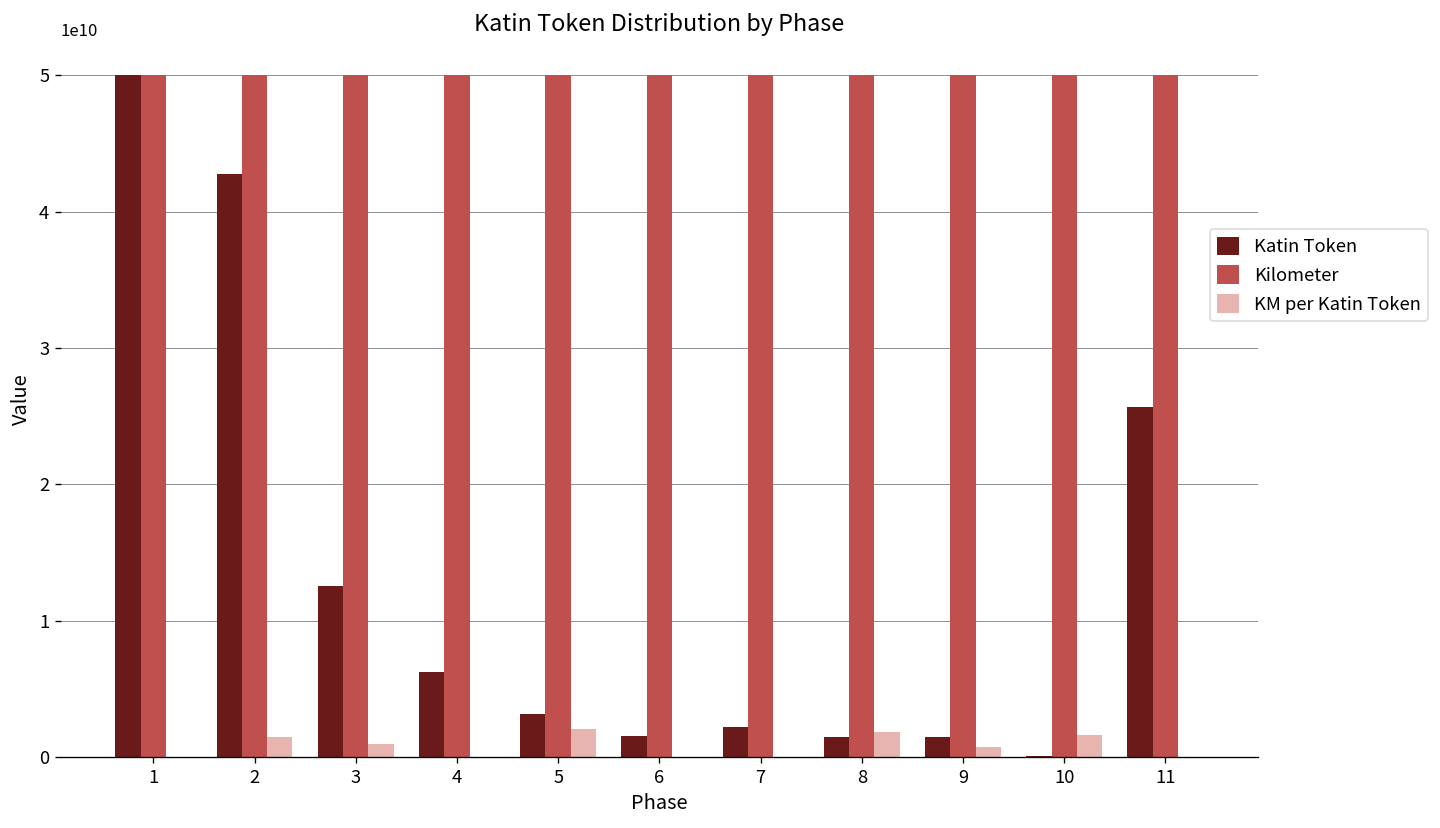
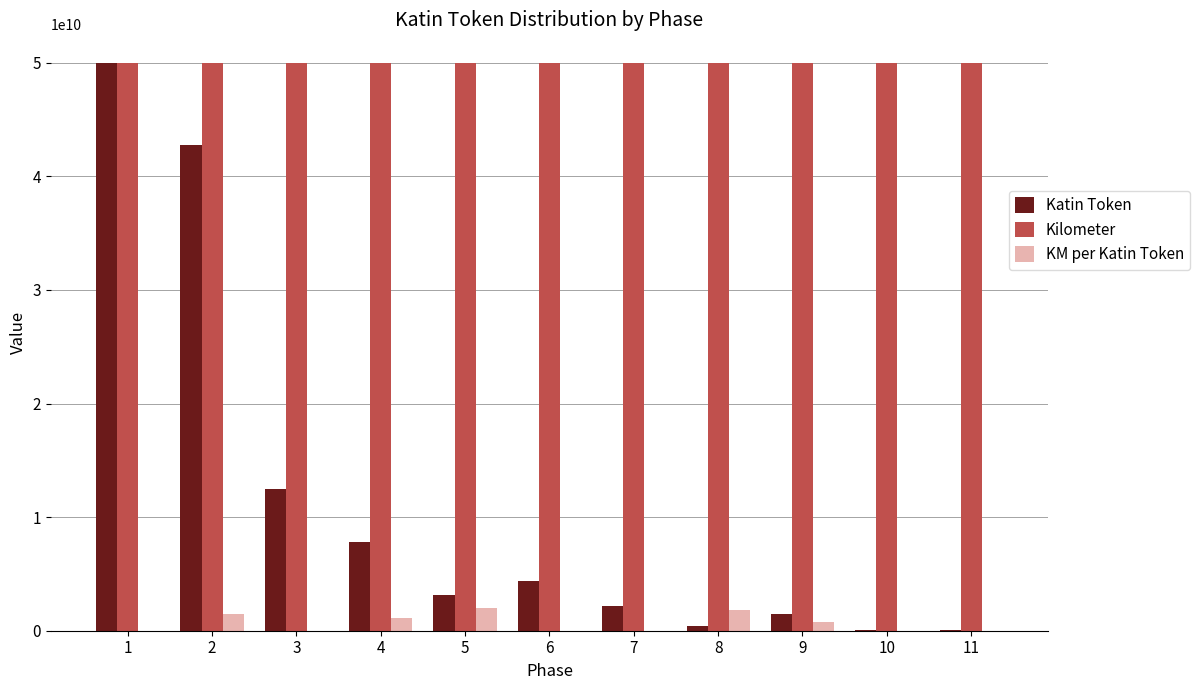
  {
    "Katin Token": {
      "1": 50000000000,
      "2": 42700000000,
      "3": 12500000000,
-     "4": 6300000000,
+     "4": 7800000000,
      "5": 3100000000,
-     "6": 1600000000,
+     "6": 4400000000,
      "7": 2200000000,
-     "8": 1500000000,
+     "8": 400000000,
      "9": 1500000000,
-     "11": 25700000000
+     "11": 0
    },
    "Kilometer": {
      "1": 50000000000,
      "2": 50000000000,
      "3": 50000000000,
      "4": 50000000000,
      "5": 50000000000,
      "6": 50000000000,
      "7": 50000000000,
      "8": 50000000000,
      "9": 50000000000,
      "10": 50000000000,
      "11": 50000000000
    },
    "KM per Katin Token": {
      "2": 1500000000,
-     "3": 1000000000,
-     "4": 0,
+     "3": 0,
+     "4": 1100000000,
      "5": 2000000000,
      "8": 1900000000,
      "9": 700000000,
-     "10": 1600000000
+     "10": 0
    }
  }
